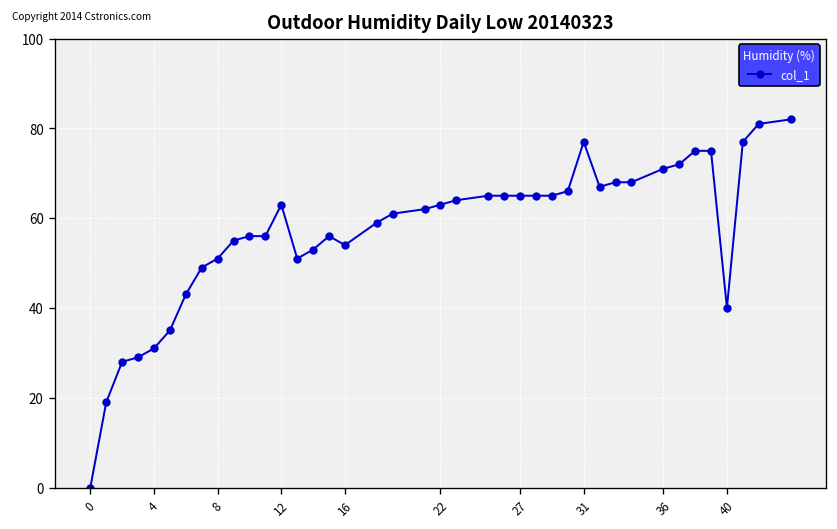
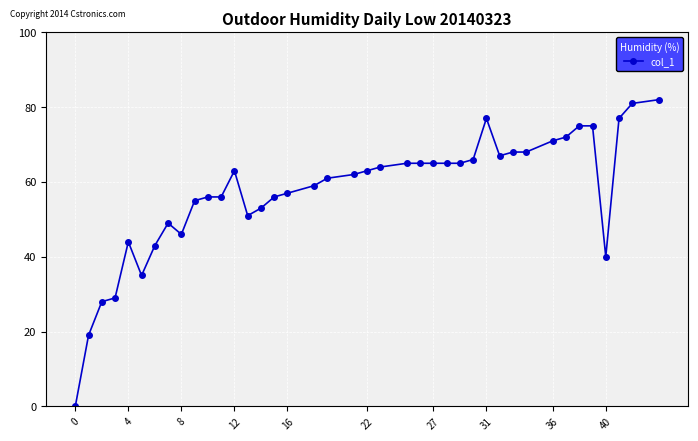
  {
    "0": 0,
-   "4": 31,
-   "8": 51,
+   "4": 44,
+   "8": 46,
    "12": 63,
-   "16": 54,
+   "16": 57,
    "22": 63,
    "27": 65,
    "31": 77,
    "36": 71,
    "40": 40
  }
